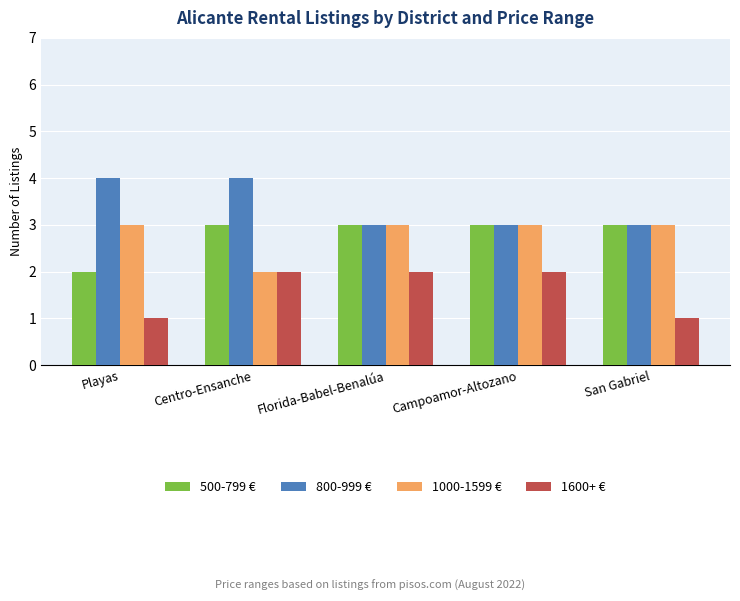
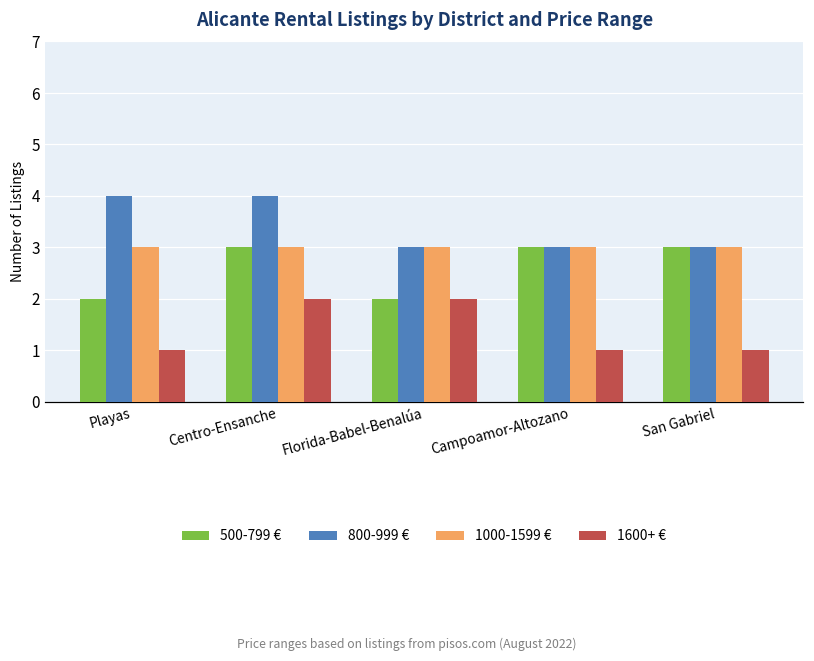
  {
    "500-799 €": {
      "Playas": 2,
      "Centro-Ensanche": 3,
-     "Florida-Babel-Benalúa": 3,
+     "Florida-Babel-Benalúa": 2,
      "Campoamor-Altozano": 3,
      "San Gabriel": 3
    },
    "800-999 €": {
      "Playas": 4,
      "Centro-Ensanche": 4,
      "Florida-Babel-Benalúa": 3,
      "Campoamor-Altozano": 3,
      "San Gabriel": 3
    },
    "1000-1599 €": {
      "Playas": 3,
-     "Centro-Ensanche": 2,
+     "Centro-Ensanche": 3,
      "Florida-Babel-Benalúa": 3,
      "Campoamor-Altozano": 3,
      "San Gabriel": 3
    },
    "1600+ €": {
      "Playas": 1,
      "Centro-Ensanche": 2,
      "Florida-Babel-Benalúa": 2,
-     "Campoamor-Altozano": 2,
+     "Campoamor-Altozano": 1,
      "San Gabriel": 1
    }
  }
